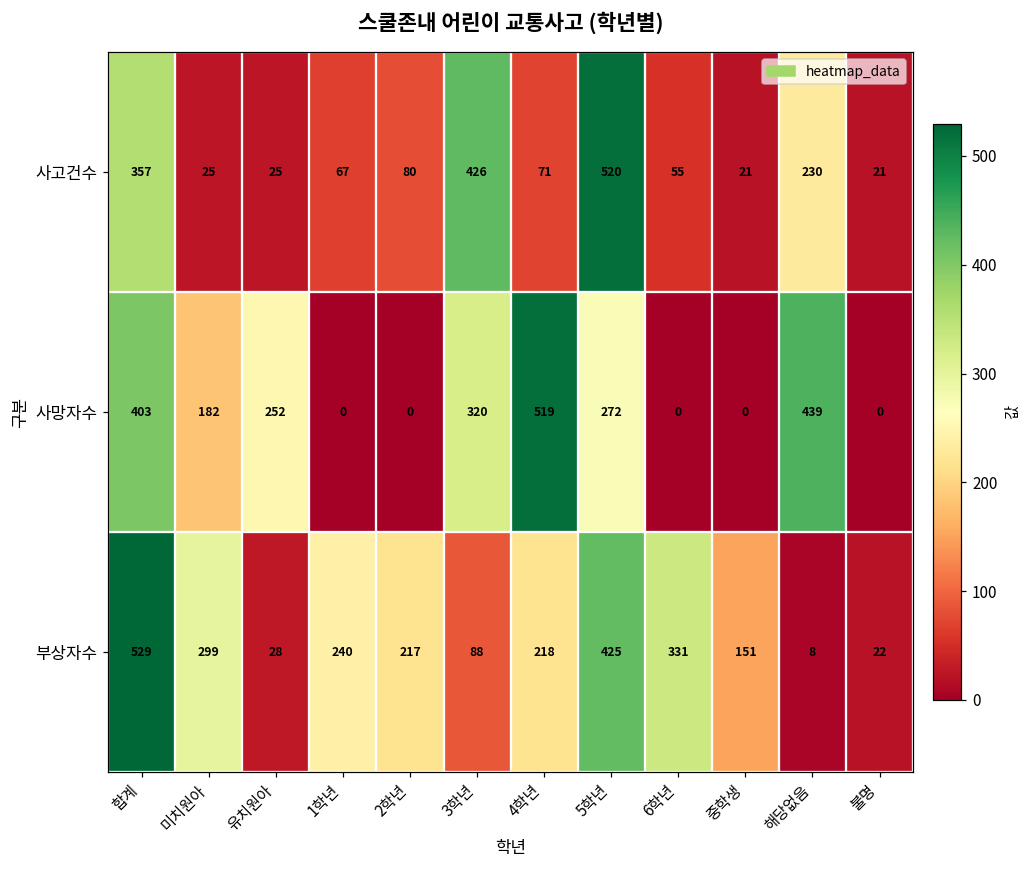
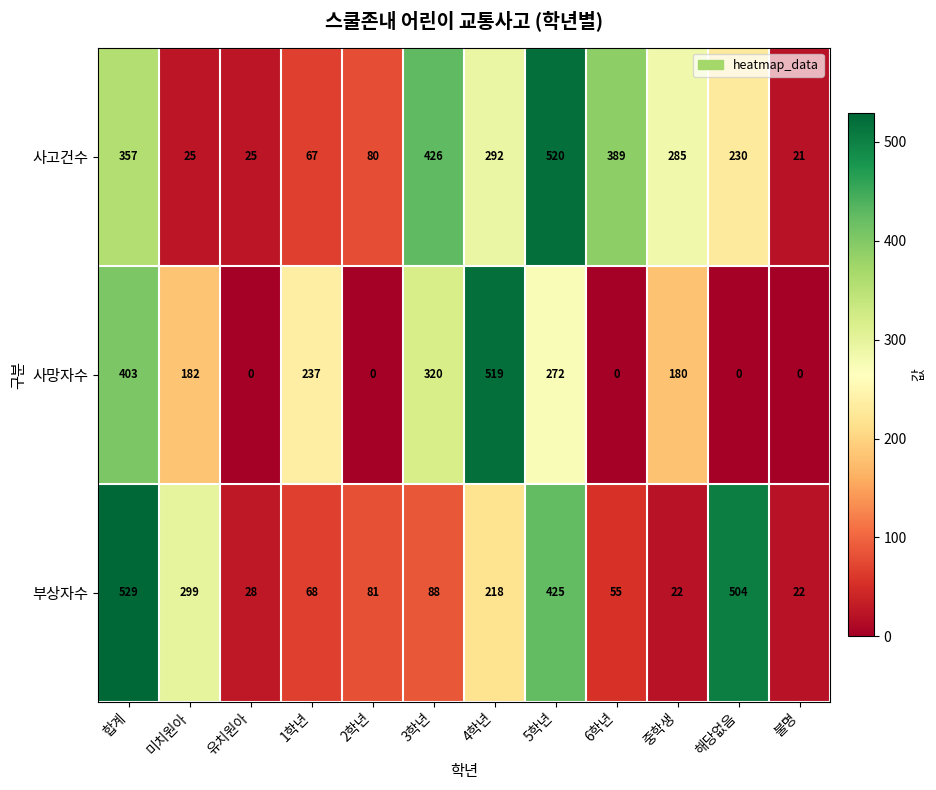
  {
    "사고건수": {
      "합계": 357,
      "미치원아": 25,
      "유치원아": 25,
      "1학년": 67,
      "2학년": 80,
      "3학년": 426,
-     "4학년": 71,
+     "4학년": 292,
      "5학년": 520,
-     "6학년": 55,
-     "중학생": 21,
+     "6학년": 389,
+     "중학생": 285,
      "해당없음": 230,
      "불명": 21
    },
    "사망자수": {
      "합계": 403,
      "미치원아": 182,
-     "유치원아": 252,
-     "1학년": 0,
+     "유치원아": 0,
+     "1학년": 237,
      "2학년": 0,
      "3학년": 320,
      "4학년": 519,
      "5학년": 272,
      "6학년": 0,
-     "중학생": 0,
-     "해당없음": 439,
+     "중학생": 180,
+     "해당없음": 0,
      "불명": 0
    },
    "부상자수": {
      "합계": 529,
      "미치원아": 299,
      "유치원아": 28,
-     "1학년": 240,
-     "2학년": 217,
+     "1학년": 68,
+     "2학년": 81,
      "3학년": 88,
      "4학년": 218,
      "5학년": 425,
-     "6학년": 331,
-     "중학생": 151,
-     "해당없음": 8,
+     "6학년": 55,
+     "중학생": 22,
+     "해당없음": 504,
      "불명": 22
    }
  }
